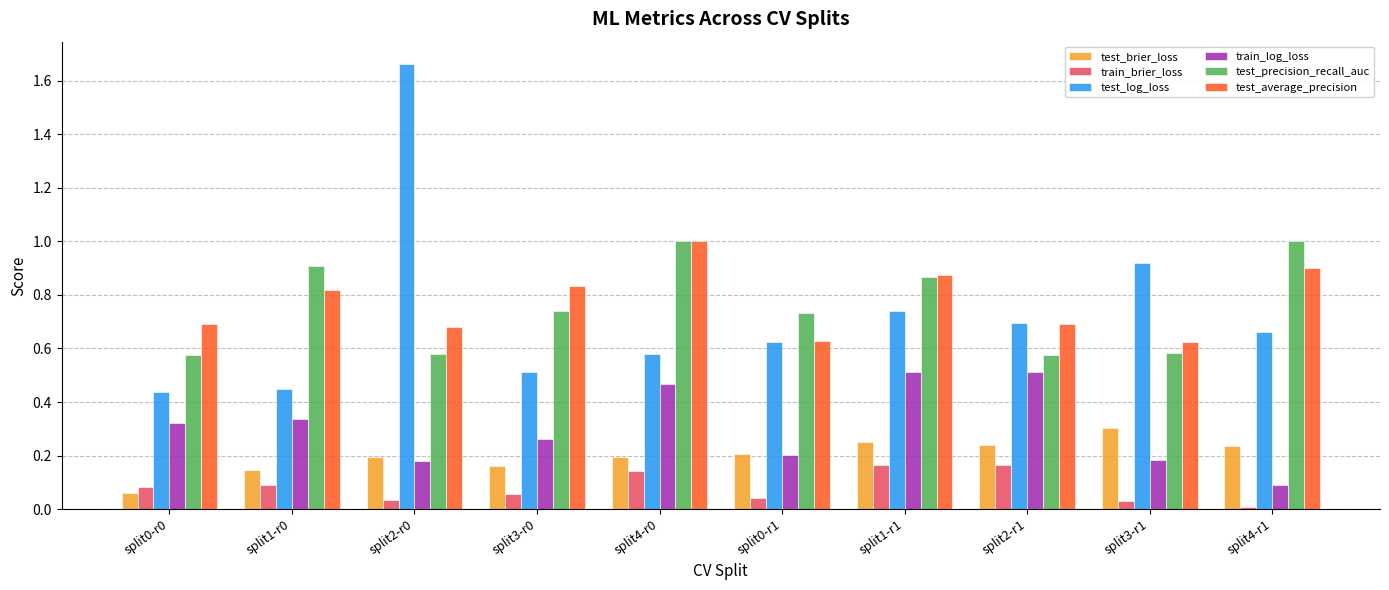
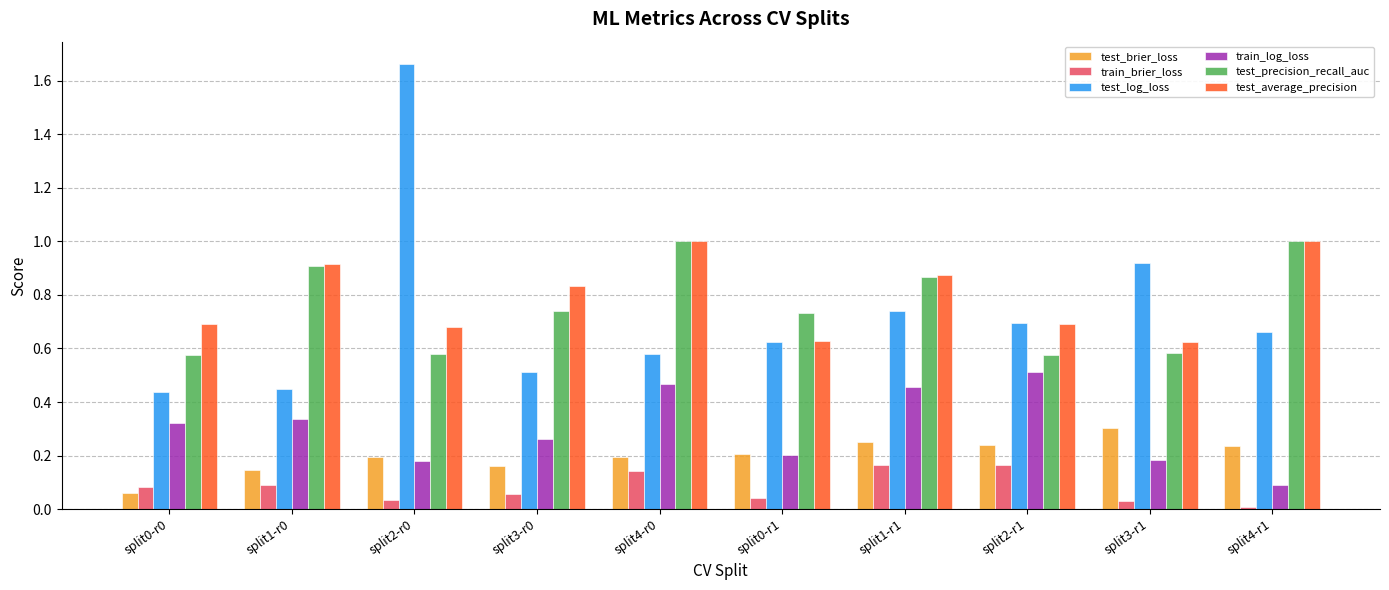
  {
    "test_brier_loss": {
      "split0-r0": 0.06,
      "split1-r0": 0.15,
      "split2-r0": 0.19,
      "split3-r0": 0.16,
      "split4-r0": 0.19,
      "split0-r1": 0.21,
      "split1-r1": 0.25,
      "split2-r1": 0.24,
      "split3-r1": 0.30,
      "split4-r1": 0.24
    },
    "train_brier_loss": {
      "split0-r0": 0.08,
      "split1-r0": 0.09,
      "split2-r0": 0.04,
      "split3-r0": 0.06,
      "split4-r0": 0.14,
      "split0-r1": 0.04,
      "split1-r1": 0.16,
      "split2-r1": 0.16,
      "split3-r1": 0.03
    },
    "test_log_loss": {
      "split0-r0": 0.44,
      "split1-r0": 0.45,
      "split2-r0": 1.66,
      "split3-r0": 0.51,
      "split4-r0": 0.58,
      "split0-r1": 0.63,
      "split1-r1": 0.74,
      "split2-r1": 0.70,
      "split3-r1": 0.92,
      "split4-r1": 0.66
    },
    "train_log_loss": {
      "split0-r0": 0.32,
      "split1-r0": 0.34,
      "split2-r0": 0.18,
      "split3-r0": 0.26,
      "split4-r0": 0.47,
      "split0-r1": 0.20,
-     "split1-r1": 0.51,
+     "split1-r1": 0.46,
      "split2-r1": 0.51,
      "split3-r1": 0.18,
      "split4-r1": 0.09
    },
    "test_precision_recall_auc": {
      "split0-r0": 0.58,
      "split1-r0": 0.91,
      "split2-r0": 0.58,
      "split3-r0": 0.74,
      "split4-r0": 1.00,
      "split0-r1": 0.73,
      "split1-r1": 0.87,
      "split2-r1": 0.58,
      "split3-r1": 0.58,
      "split4-r1": 1.00
    },
    "test_average_precision": {
      "split0-r0": 0.69,
-     "split1-r0": 0.82,
+     "split1-r0": 0.92,
      "split2-r0": 0.68,
      "split3-r0": 0.83,
      "split4-r0": 1.00,
      "split0-r1": 0.63,
      "split1-r1": 0.88,
      "split2-r1": 0.69,
      "split3-r1": 0.63,
-     "split4-r1": 0.9
+     "split4-r1": 1.0
    }
  }
